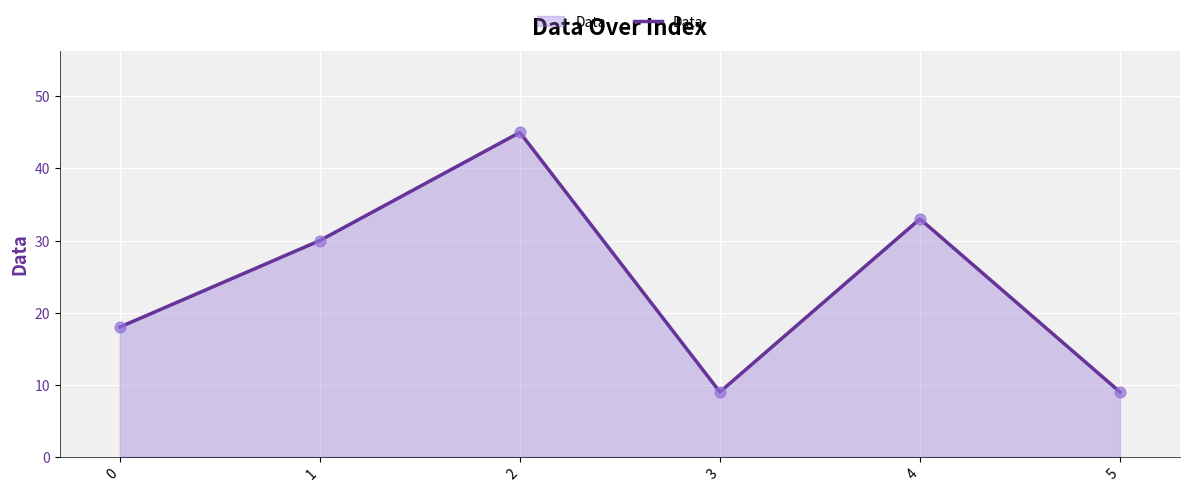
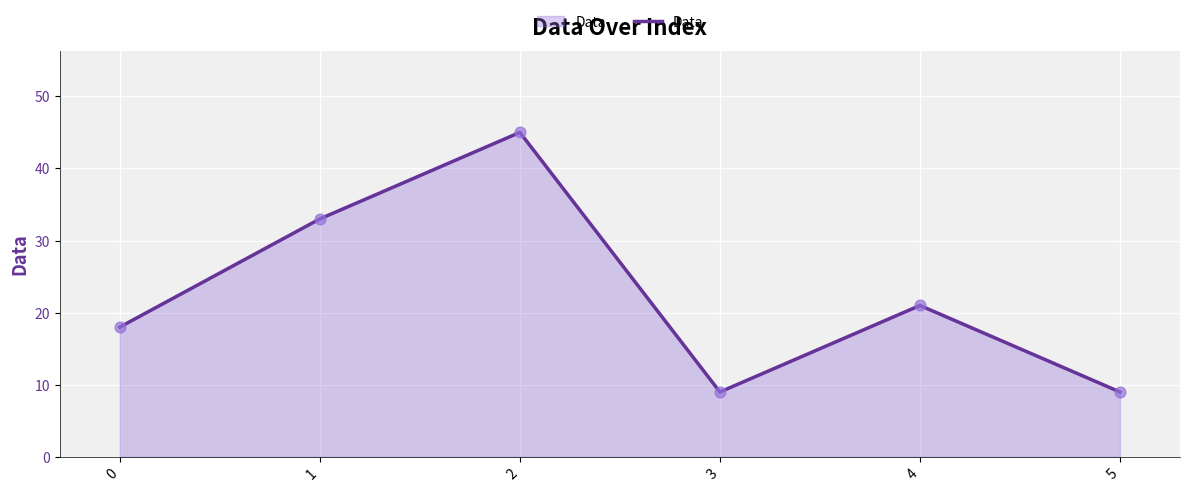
  {
    "0": 18,
-   "1": 30,
+   "1": 33,
    "2": 45,
    "3": 9,
-   "4": 33,
+   "4": 21,
    "5": 9
  }
